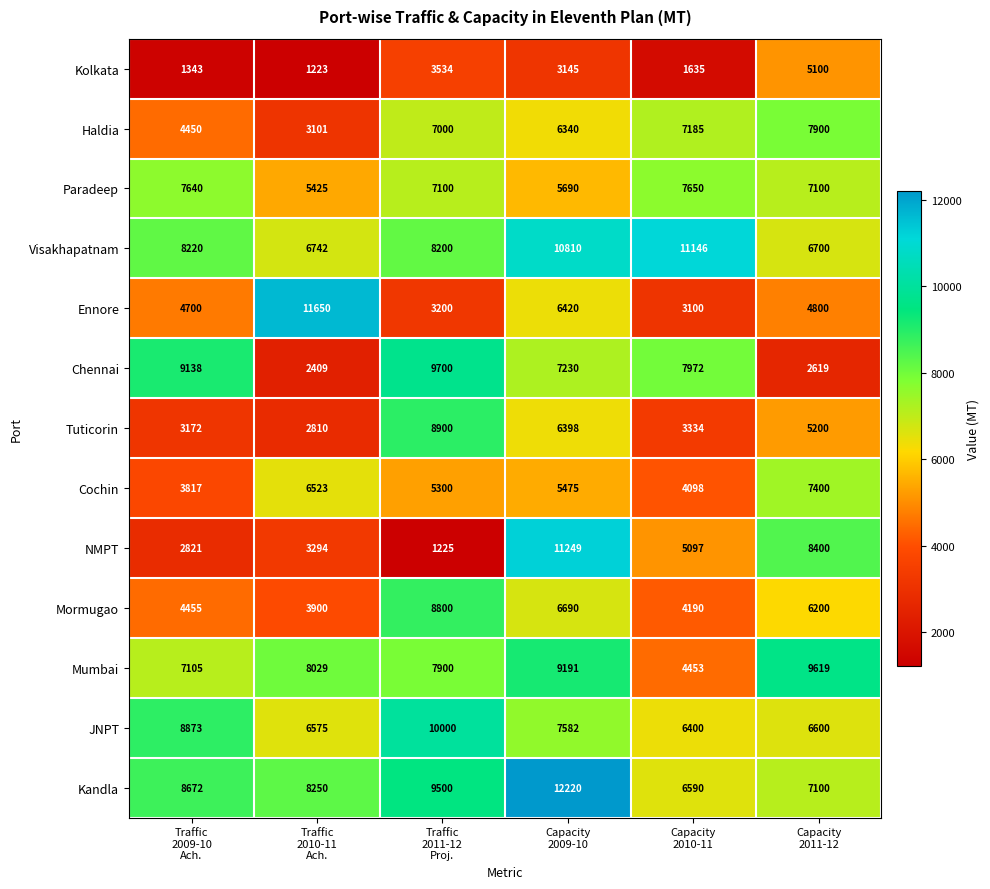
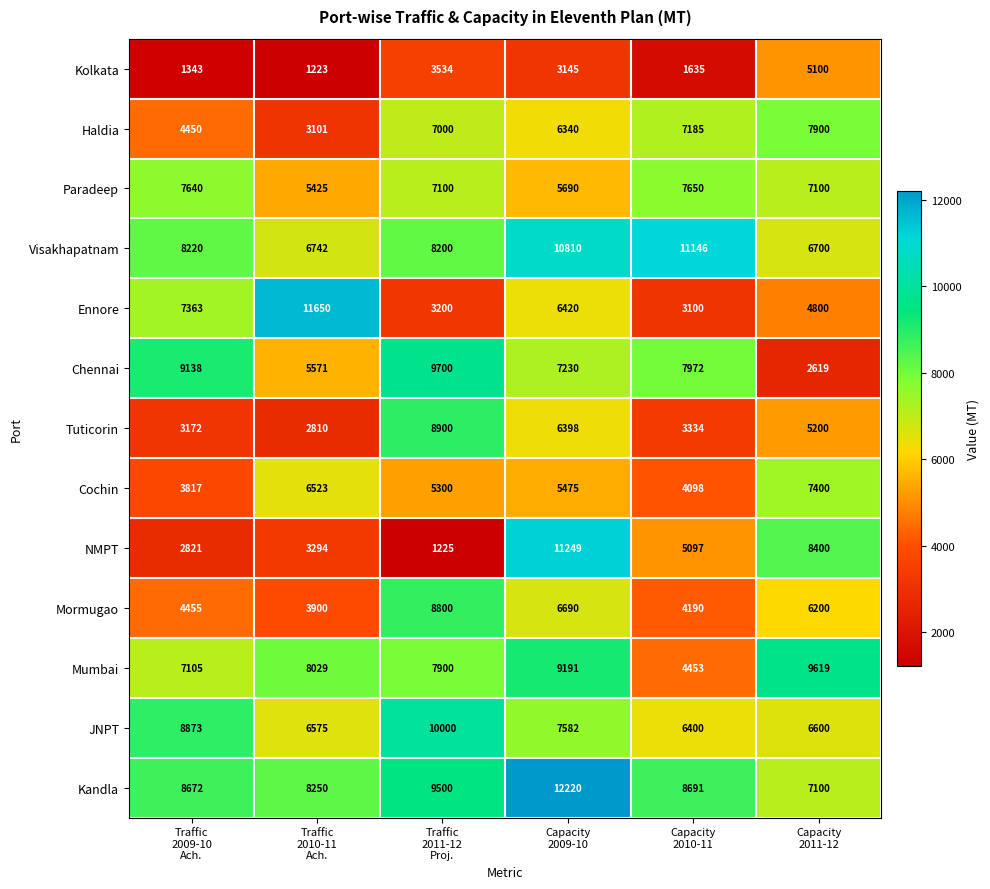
  {
    "Kolkata": {
      "Traffic 2009-10 Ach.": 1343,
      "Traffic 2010-11 Ach.": 1223,
      "Traffic 2011-12 Proj.": 3534,
      "Capacity 2009-10": 3145,
      "Capacity 2010-11": 1635,
      "Capacity 2011-12": 5100
    },
    "Haldia": {
      "Traffic 2009-10 Ach.": 4450,
      "Traffic 2010-11 Ach.": 3101,
      "Traffic 2011-12 Proj.": 7000,
      "Capacity 2009-10": 6340,
      "Capacity 2010-11": 7185,
      "Capacity 2011-12": 7900
    },
    "Paradeep": {
      "Traffic 2009-10 Ach.": 7640,
      "Traffic 2010-11 Ach.": 5425,
      "Traffic 2011-12 Proj.": 7100,
      "Capacity 2009-10": 5690,
      "Capacity 2010-11": 7650,
      "Capacity 2011-12": 7100
    },
    "Visakhapatnam": {
      "Traffic 2009-10 Ach.": 8220,
      "Traffic 2010-11 Ach.": 6742,
      "Traffic 2011-12 Proj.": 8200,
      "Capacity 2009-10": 10810,
      "Capacity 2010-11": 11146,
      "Capacity 2011-12": 6700
    },
    "Ennore": {
-     "Traffic 2009-10 Ach.": 4700,
+     "Traffic 2009-10 Ach.": 7363,
      "Traffic 2010-11 Ach.": 11650,
      "Traffic 2011-12 Proj.": 3200,
      "Capacity 2009-10": 6420,
      "Capacity 2010-11": 3100,
      "Capacity 2011-12": 4800
    },
    "Chennai": {
      "Traffic 2009-10 Ach.": 9138,
-     "Traffic 2010-11 Ach.": 2409,
+     "Traffic 2010-11 Ach.": 5571,
      "Traffic 2011-12 Proj.": 9700,
      "Capacity 2009-10": 7230,
      "Capacity 2010-11": 7972,
      "Capacity 2011-12": 2619
    },
    "Tuticorin": {
      "Traffic 2009-10 Ach.": 3172,
      "Traffic 2010-11 Ach.": 2810,
      "Traffic 2011-12 Proj.": 8900,
      "Capacity 2009-10": 6398,
      "Capacity 2010-11": 3334,
      "Capacity 2011-12": 5200
    },
    "Cochin": {
      "Traffic 2009-10 Ach.": 3817,
      "Traffic 2010-11 Ach.": 6523,
      "Traffic 2011-12 Proj.": 5300,
      "Capacity 2009-10": 5475,
      "Capacity 2010-11": 4098,
      "Capacity 2011-12": 7400
    },
    "NMPT": {
      "Traffic 2009-10 Ach.": 2821,
      "Traffic 2010-11 Ach.": 3294,
      "Traffic 2011-12 Proj.": 1225,
      "Capacity 2009-10": 11249,
      "Capacity 2010-11": 5097,
      "Capacity 2011-12": 8400
    },
    "Mormugao": {
      "Traffic 2009-10 Ach.": 4455,
      "Traffic 2010-11 Ach.": 3900,
      "Traffic 2011-12 Proj.": 8800,
      "Capacity 2009-10": 6690,
      "Capacity 2010-11": 4190,
      "Capacity 2011-12": 6200
    },
    "Mumbai": {
      "Traffic 2009-10 Ach.": 7105,
      "Traffic 2010-11 Ach.": 8029,
      "Traffic 2011-12 Proj.": 7900,
      "Capacity 2009-10": 9191,
      "Capacity 2010-11": 4453,
      "Capacity 2011-12": 9619
    },
    "JNPT": {
      "Traffic 2009-10 Ach.": 8873,
      "Traffic 2010-11 Ach.": 6575,
      "Traffic 2011-12 Proj.": 10000,
      "Capacity 2009-10": 7582,
      "Capacity 2010-11": 6400,
      "Capacity 2011-12": 6600
    },
    "Kandla": {
      "Traffic 2009-10 Ach.": 8672,
      "Traffic 2010-11 Ach.": 8250,
      "Traffic 2011-12 Proj.": 9500,
      "Capacity 2009-10": 12220,
-     "Capacity 2010-11": 6590,
+     "Capacity 2010-11": 8691,
      "Capacity 2011-12": 7100
    }
  }
